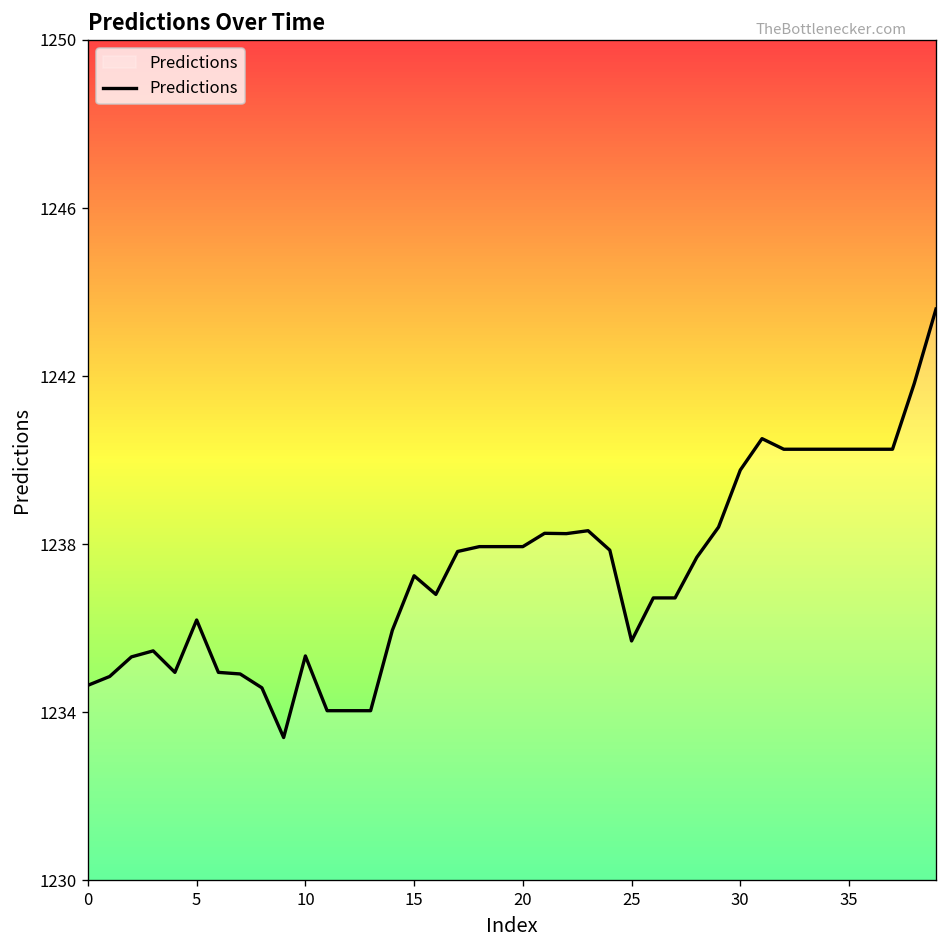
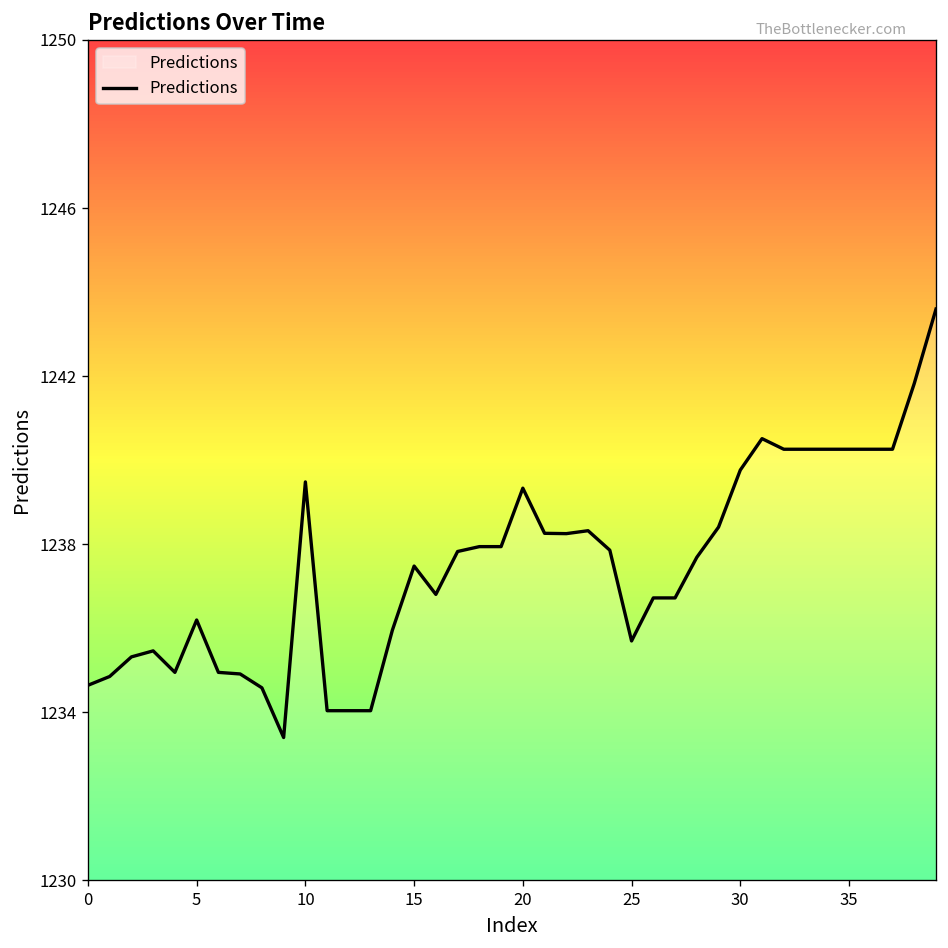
  {
    "0": 1234.6,
    "5": 1236.2,
-   "10": 1235.3,
-   "15": 1237.3,
-   "20": 1237.9,
+   "10": 1239.5,
+   "15": 1237.5,
+   "20": 1239.3,
    "25": 1235.7,
    "30": 1239.8,
    "35": 1240.3
  }
